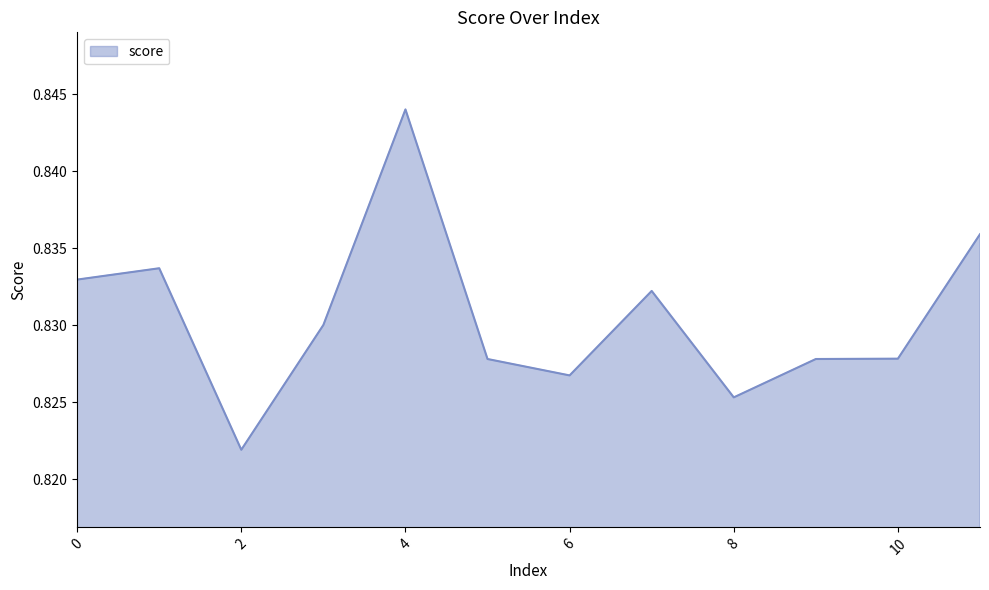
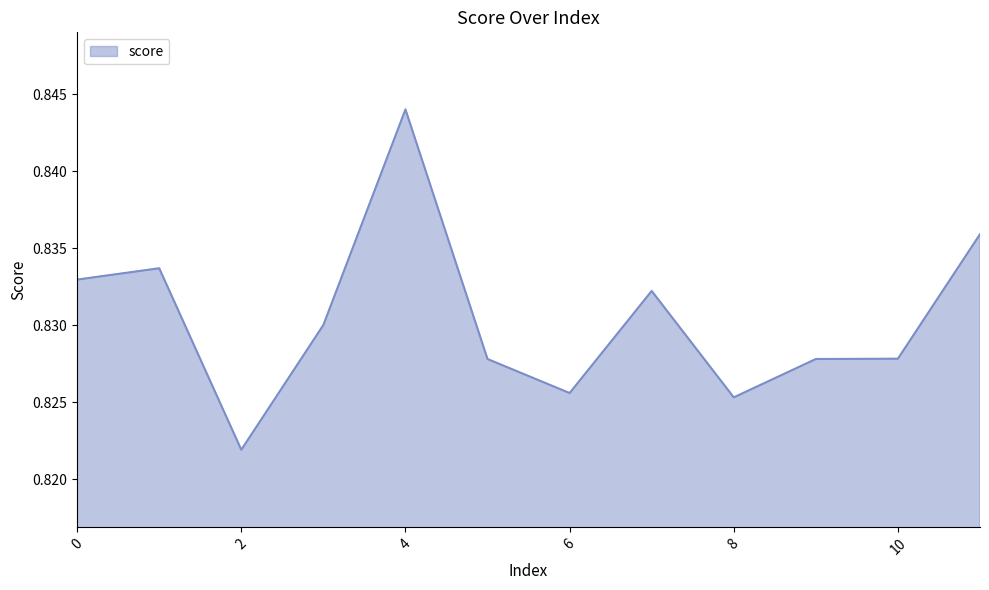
  {
    "0": 0.8330,
    "2": 0.8219,
    "4": 0.8440,
-   "6": 0.8268,
+   "6": 0.8256,
    "8": 0.8253,
    "10": 0.8278
  }
